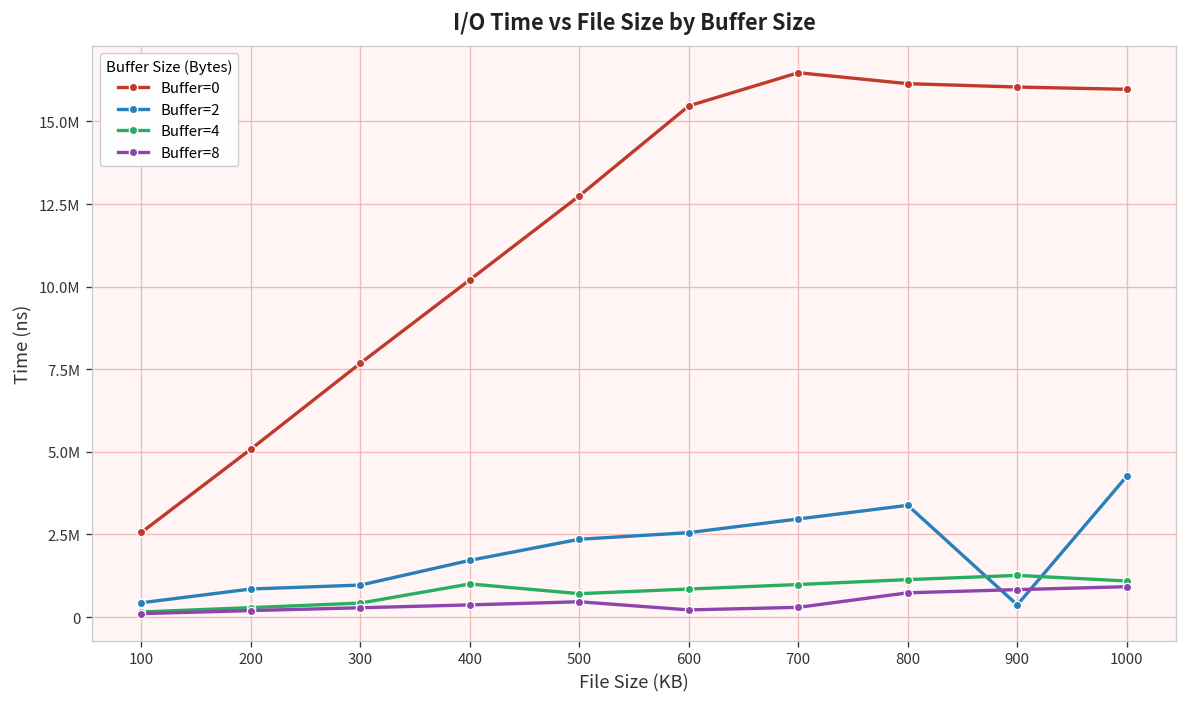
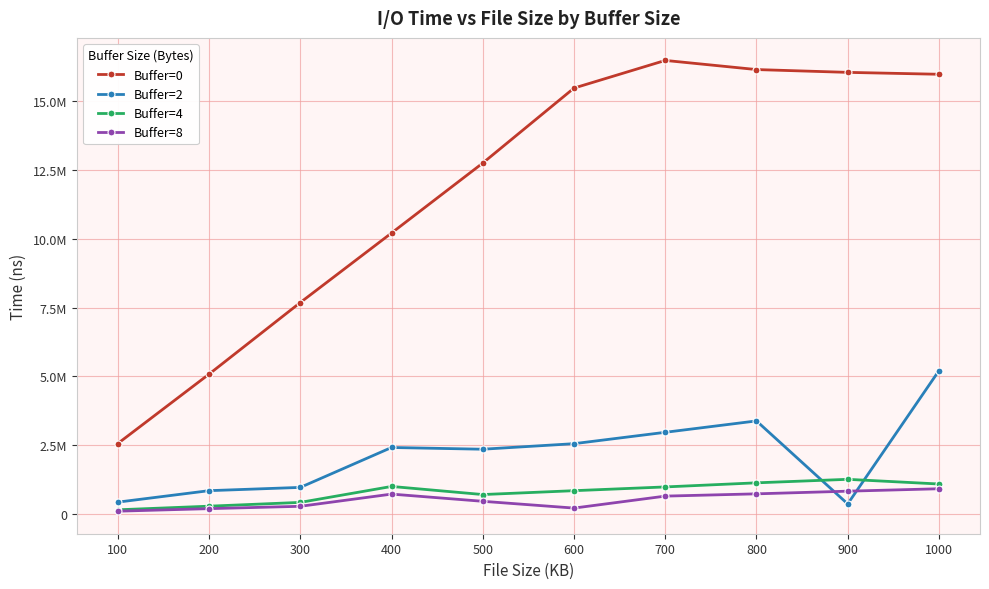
  {
    "Buffer=0": {
      "100": 2600000,
      "200": 5100000,
      "300": 7700000,
      "400": 10200000,
      "500": 12700000,
      "600": 15500000,
      "700": 16500000,
      "800": 16100000,
      "900": 16000000,
      "1000": 16000000
    },
    "Buffer=2": {
      "100": 400000,
      "200": 800000,
      "300": 1000000,
-     "400": 1700000,
+     "400": 2400000,
      "500": 2400000,
      "600": 2600000,
      "700": 3000000,
      "800": 3400000,
      "900": 400000,
-     "1000": 4300000
+     "1000": 5200000
    },
    "Buffer=4": {
      "300": 400000,
      "400": 1000000,
      "500": 700000,
      "600": 800000,
      "700": 1000000,
      "800": 1100000,
      "900": 1300000,
      "1000": 1100000
    },
    "Buffer=8": {
      "300": 300000,
-     "400": 400000,
+     "400": 700000,
      "500": 500000,
      "600": 200000,
-     "700": 300000,
+     "700": 700000,
      "800": 700000,
      "900": 800000,
      "1000": 900000
    }
  }
